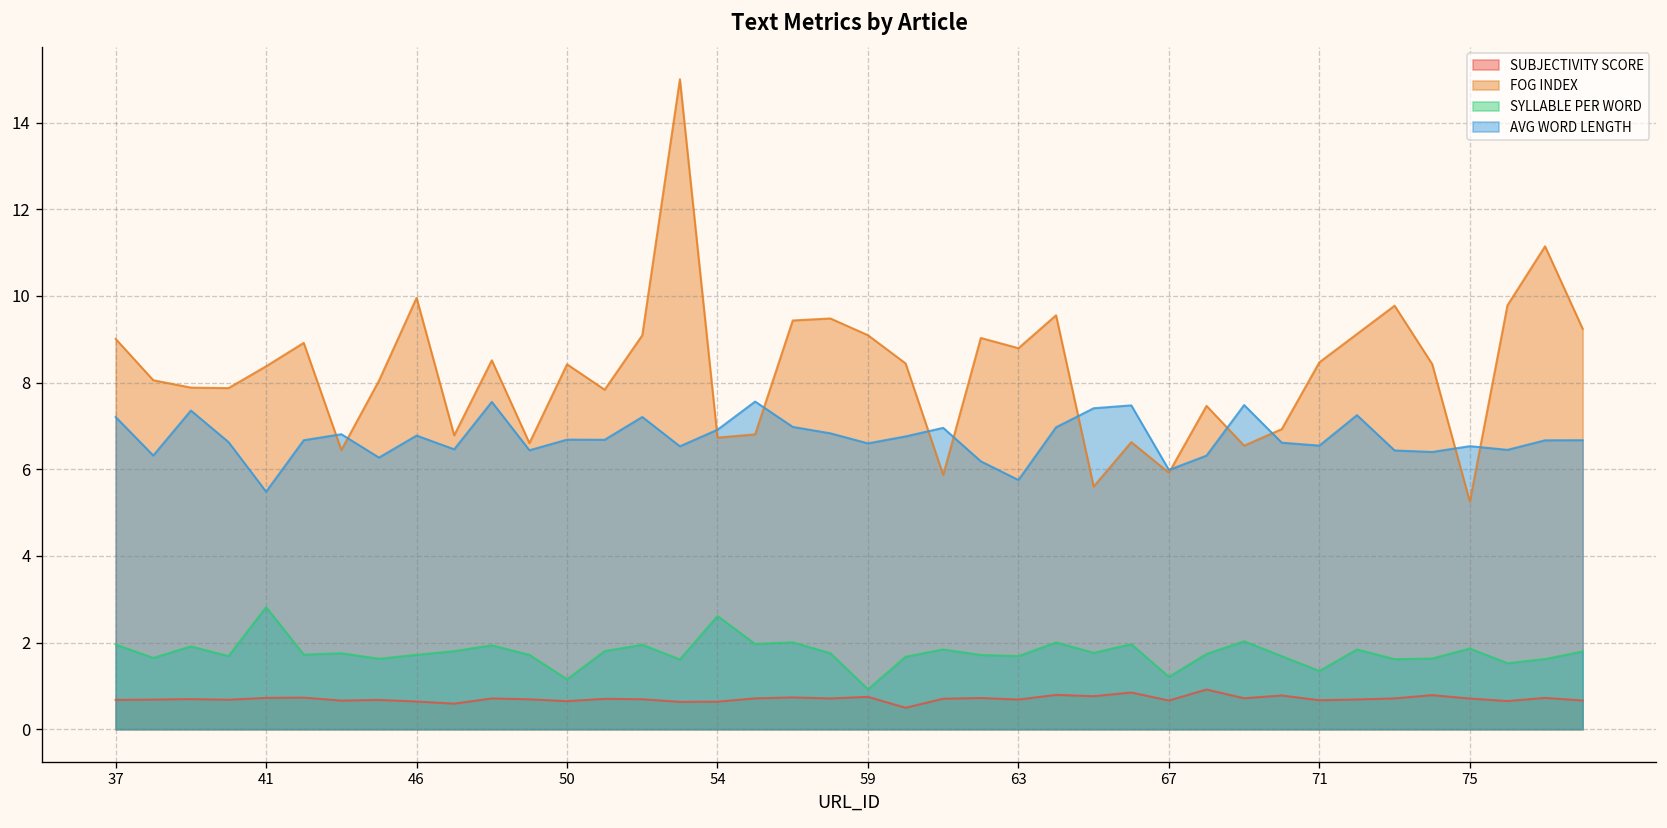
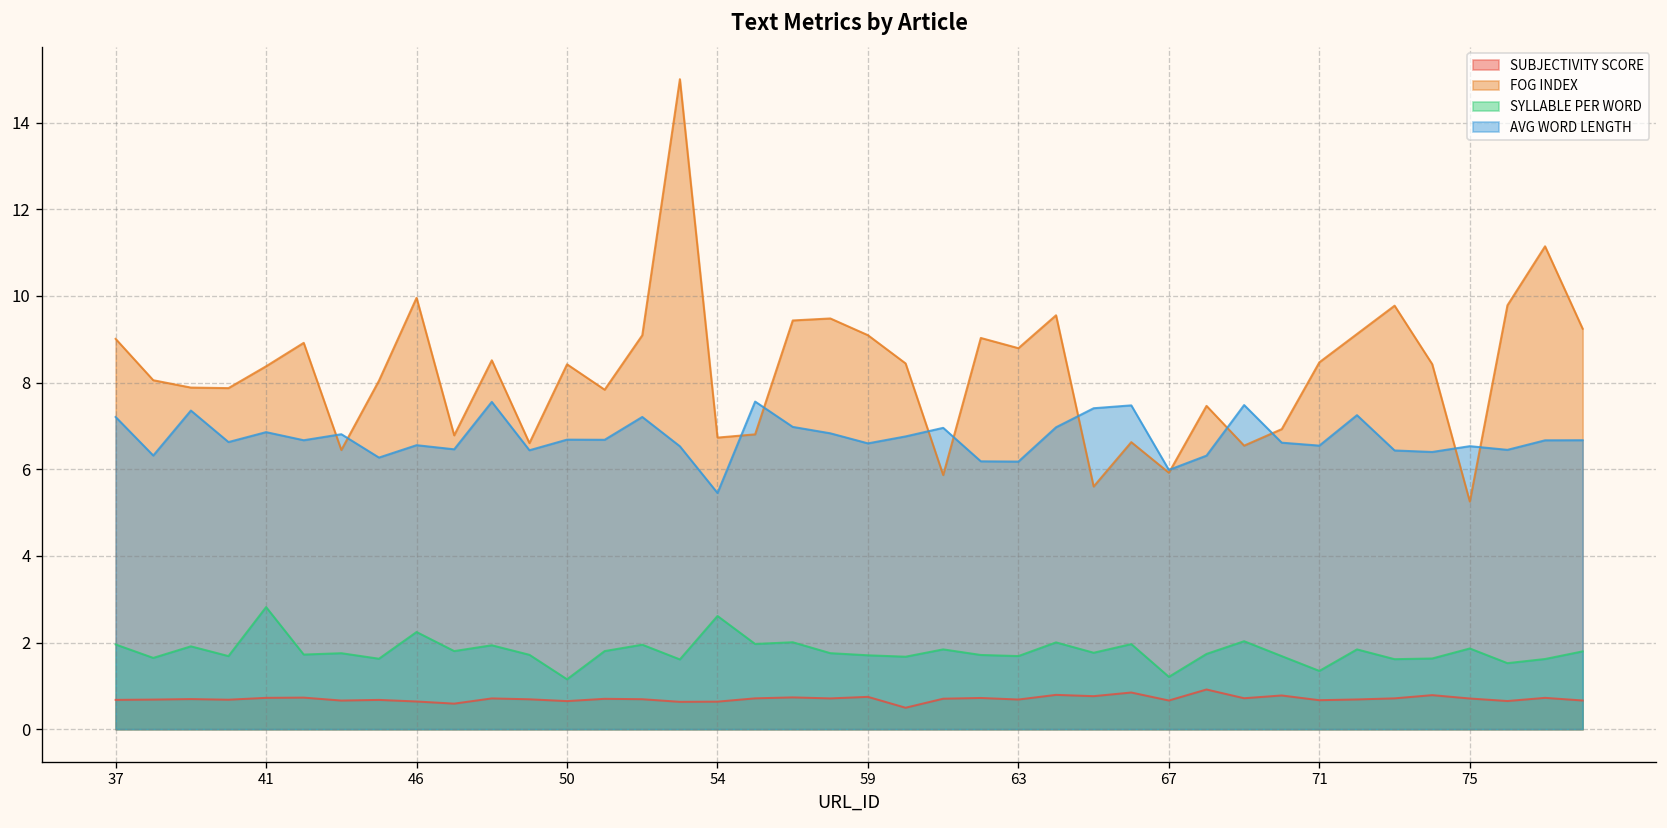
  {
    "SYLLABLE PER WORD": {
      "41": 2.8,
-     "46": 1.7,
+     "46": 2.2,
      "50": 1.2,
      "54": 2.6,
-     "59": 0.9,
+     "59": 1.7,
      "63": 1.7,
      "67": 1.2,
      "71": 1.3,
      "75": 1.9
    },
    "AVG WORD LENGTH": {
-     "41": 5.5,
-     "46": 6.8,
+     "41": 6.9,
+     "46": 6.6,
      "50": 6.7,
-     "54": 6.9,
+     "54": 5.5,
      "59": 6.6,
-     "63": 5.8,
+     "63": 6.2,
      "71": 6.5,
      "75": 6.5
    }
  }
